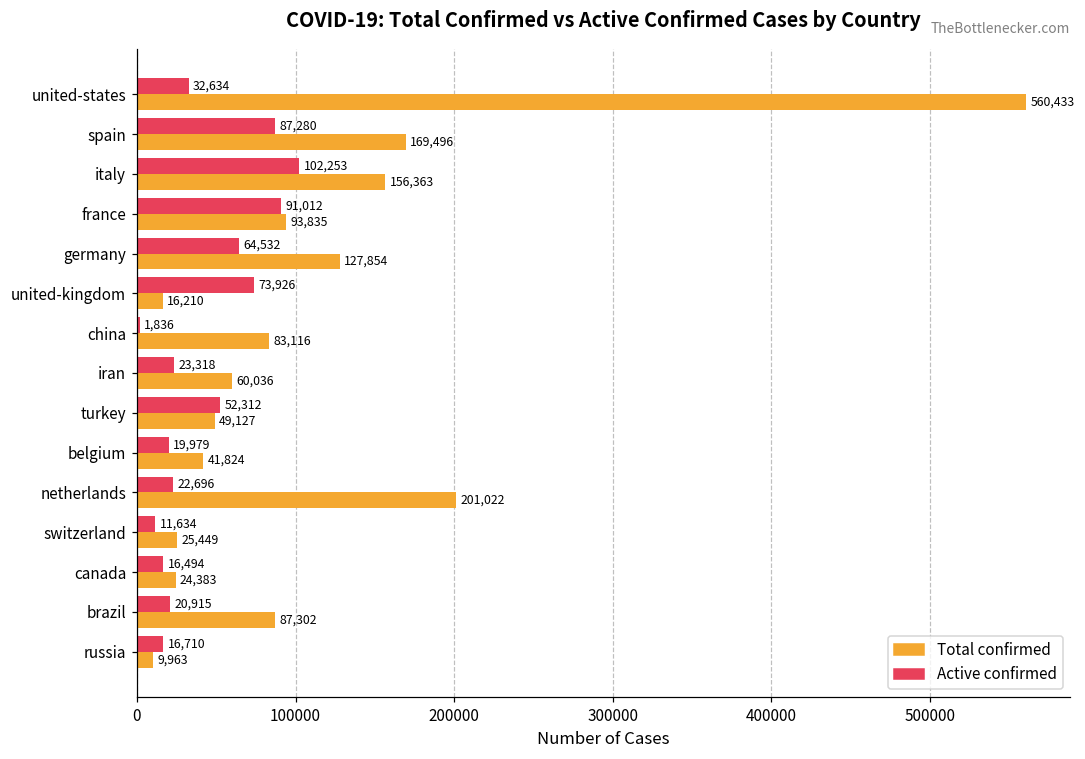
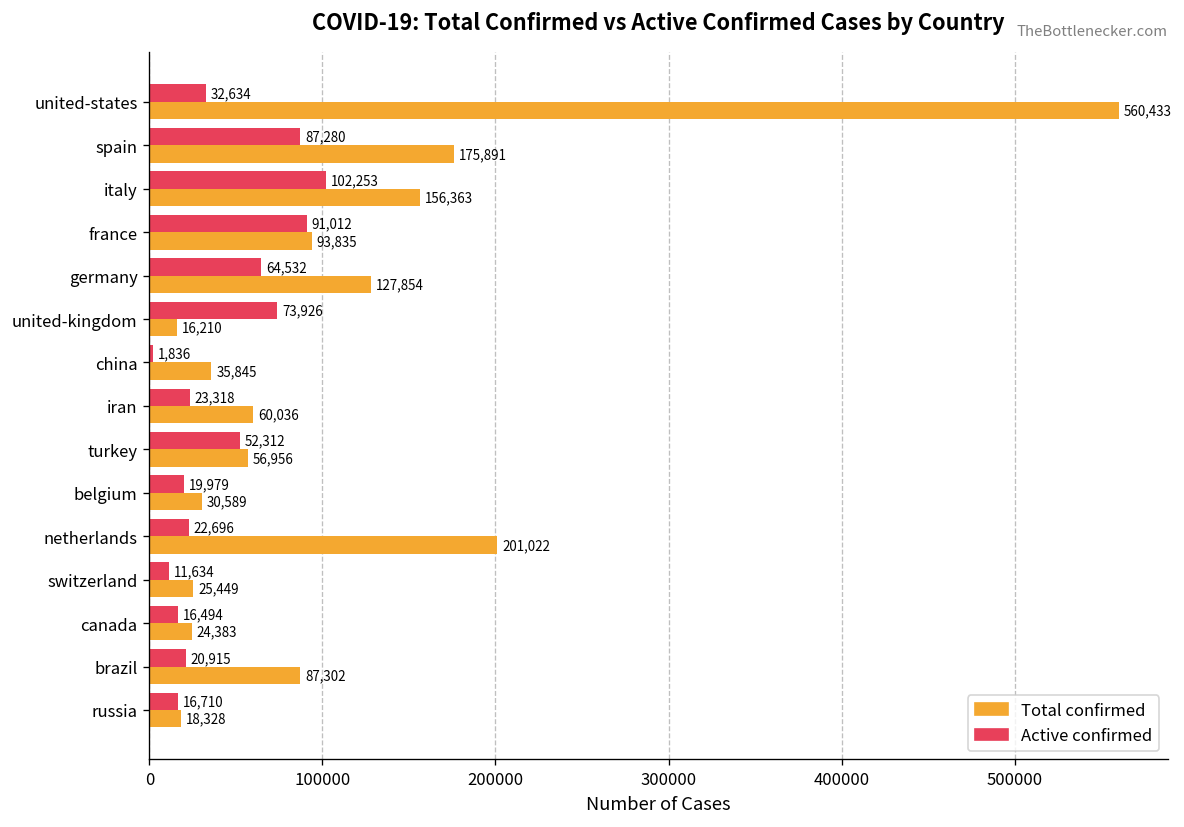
  {
    "Total confirmed": {
      "united-states": "560,433",
-     "spain": "169,496",
+     "spain": "175,891",
      "italy": "156,363",
      "france": "93,835",
      "germany": "127,854",
      "united-kingdom": "16,210",
-     "china": "83,116",
+     "china": "35,845",
      "iran": "60,036",
-     "turkey": "49,127",
-     "belgium": "41,824",
+     "turkey": "56,956",
+     "belgium": "30,589",
      "netherlands": "201,022",
      "switzerland": "25,449",
      "canada": "24,383",
      "brazil": "87,302",
-     "russia": "9,963"
+     "russia": "18,328"
    }
  }
